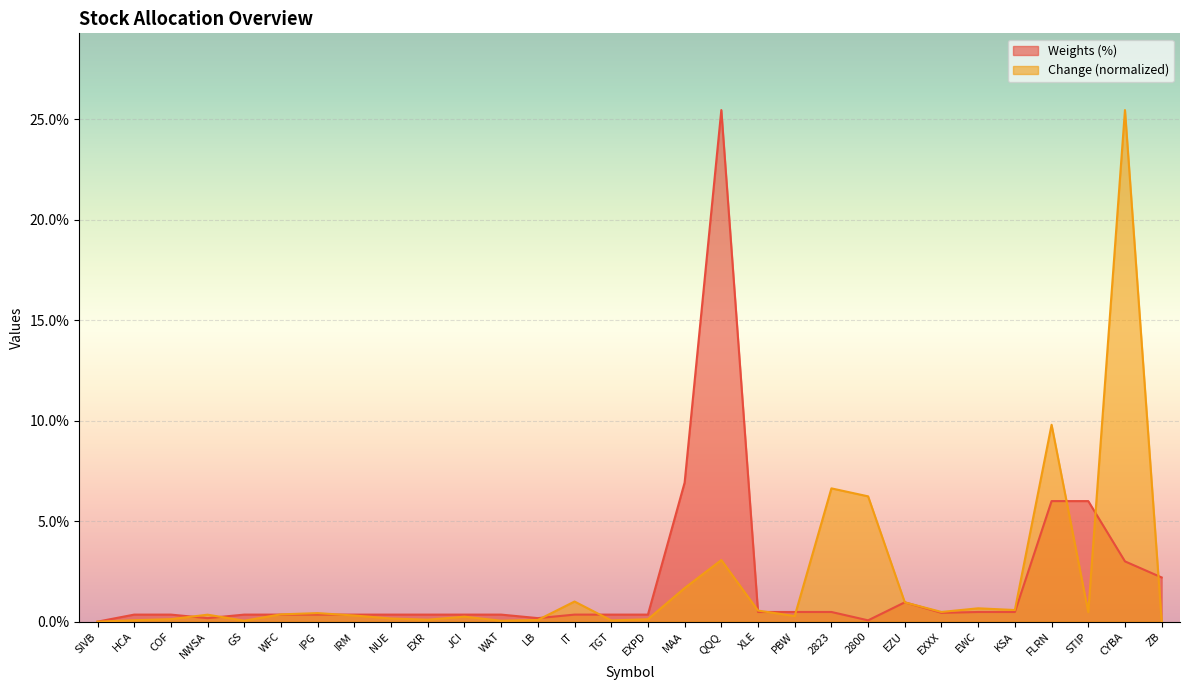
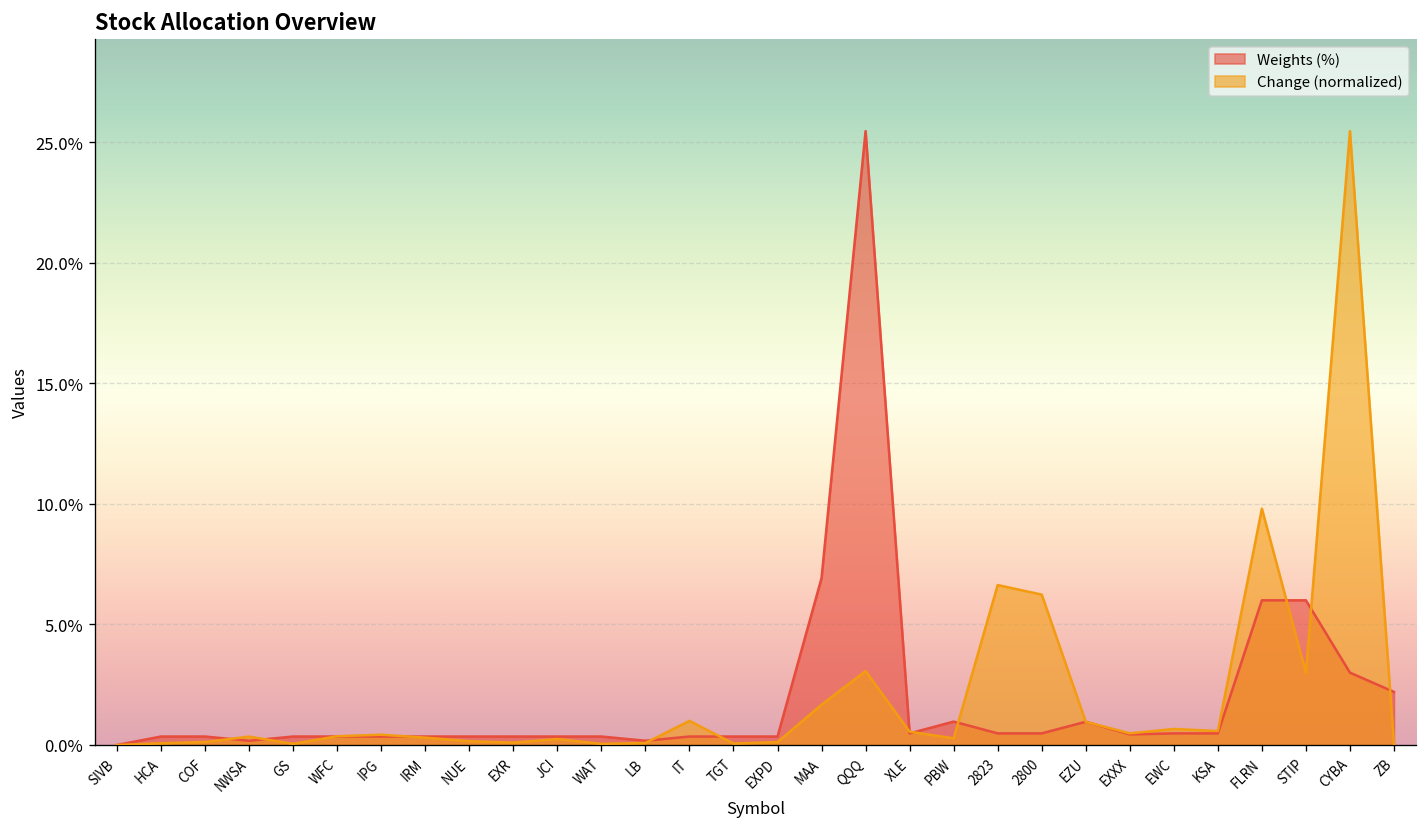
  {
    "Weights (%)": {
      "HCA": "0.4%",
      "COF": "0.4%",
      "NWSA": "0.2%",
      "GS": "0.4%",
      "NUE": "0.4%",
      "EXR": "0.4%",
      "WAT": "0.4%",
      "IT": "0.4%",
      "TGT": "0.4%",
      "EXPD": "0.4%",
      "MAA": "6.9%",
      "QQQ": "25.5%",
-     "PBW": "0.5%",
+     "PBW": "1.0%",
      "2823": "0.5%",
-     "2800": "0.1%",
+     "2800": "0.5%",
      "EWC": "0.5%",
      "FLRN": "6.0%",
      "STIP": "6.0%",
      "CYBA": "3.0%",
      "ZB": "2.2%"
    },
    "Change (normalized)": {
      "HCA": "0.1%",
      "COF": "0.1%",
      "NWSA": "0.3%",
      "GS": "0.0%",
      "NUE": "0.2%",
      "EXR": "0.1%",
      "WAT": "0.0%",
      "IT": "1.0%",
      "TGT": "0.1%",
      "EXPD": "0.1%",
      "MAA": "1.7%",
      "QQQ": "3.1%",
      "PBW": "0.3%",
      "2823": "6.6%",
      "2800": "6.2%",
      "EWC": "0.7%",
      "FLRN": "9.8%",
-     "STIP": "0.5%",
+     "STIP": "3.0%",
      "CYBA": "25.5%",
      "ZB": "0.0%"
    }
  }
